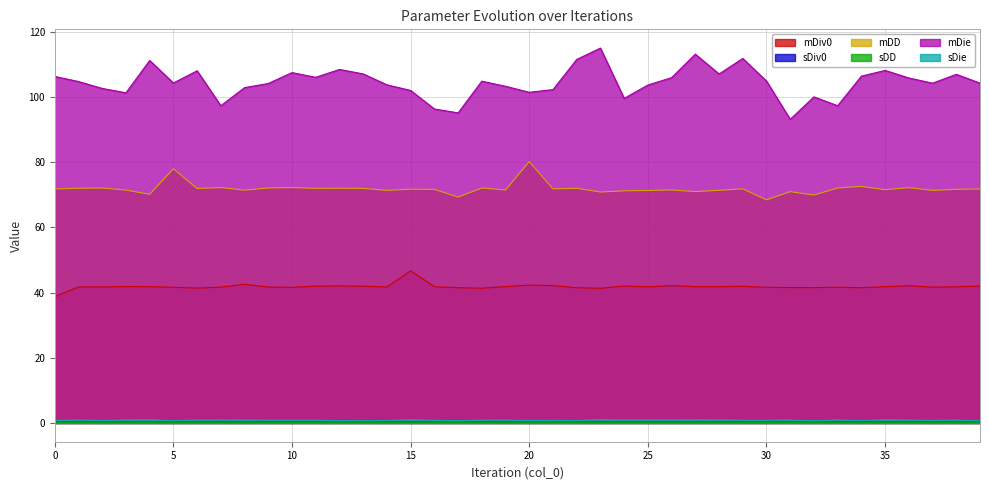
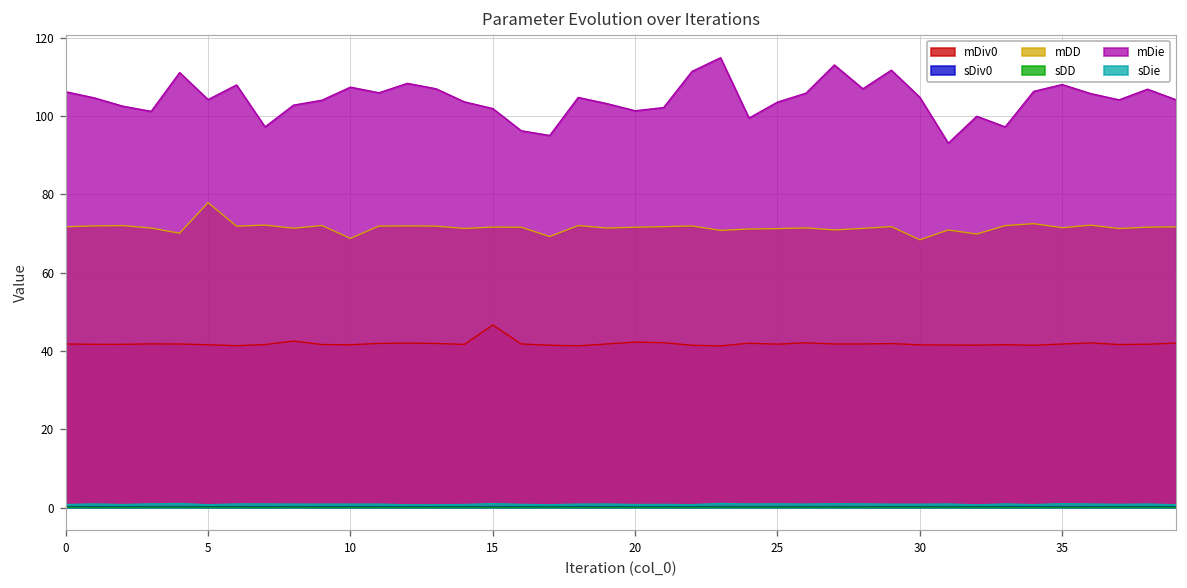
  {
    "mDiv0": {
-     "0": 39,
+     "0": 42,
      "5": 42,
      "10": 42,
      "15": 47,
      "20": 42,
      "25": 42,
      "30": 42,
      "35": 42
    },
    "mDD": {
      "0": 72,
      "5": 78,
-     "10": 72,
+     "10": 69,
      "15": 72,
-     "20": 80,
+     "20": 72,
      "25": 71,
      "30": 68,
      "35": 72
    },
    "mDie": {
      "0": 106,
      "5": 104,
      "10": 107,
      "15": 102,
      "20": 101,
      "25": 104,
      "30": 105,
      "35": 108
    },
    "sDie": {
      "35": 1
    }
  }
